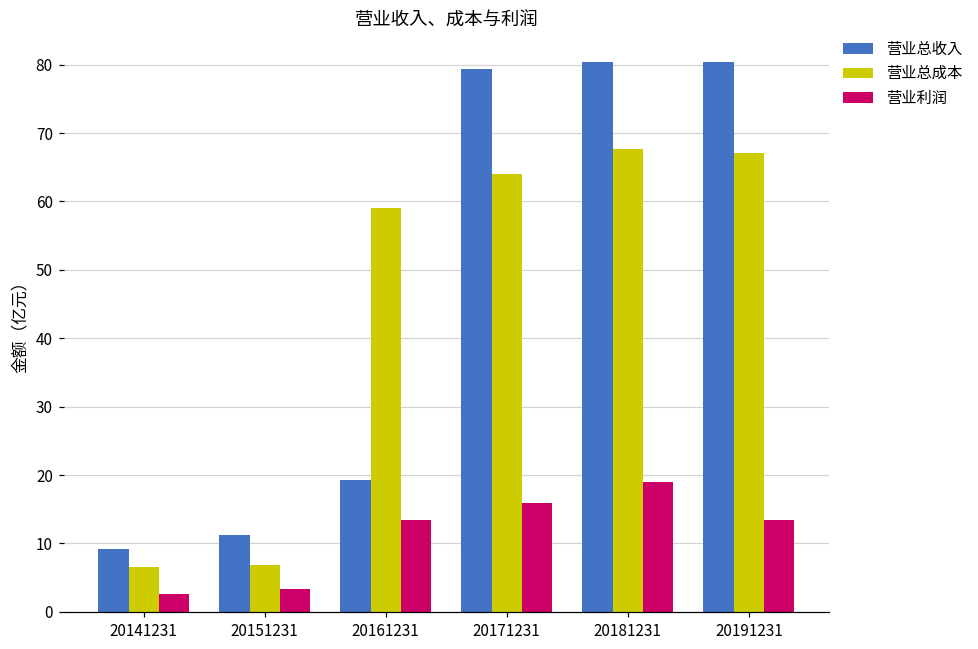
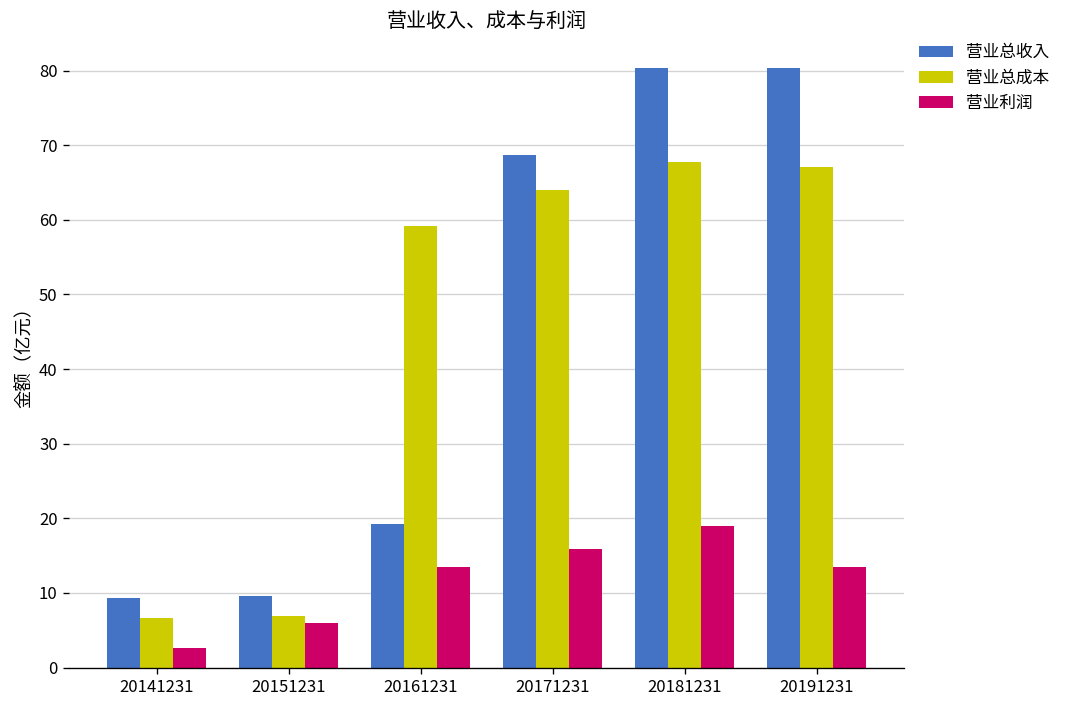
  {
    "营业总收入": {
      "20141231": 9,
-     "20151231": 11,
+     "20151231": 10,
      "20161231": 19,
-     "20171231": 79,
+     "20171231": 69,
      "20181231": 80,
      "20191231": 80
    },
    "营业总成本": {
      "20141231": 7,
      "20151231": 7,
      "20161231": 59,
      "20171231": 64,
      "20181231": 68,
      "20191231": 67
    },
    "营业利润": {
      "20141231": 3,
-     "20151231": 3,
+     "20151231": 6,
      "20161231": 13,
      "20171231": 16,
      "20181231": 19,
      "20191231": 13
    }
  }
